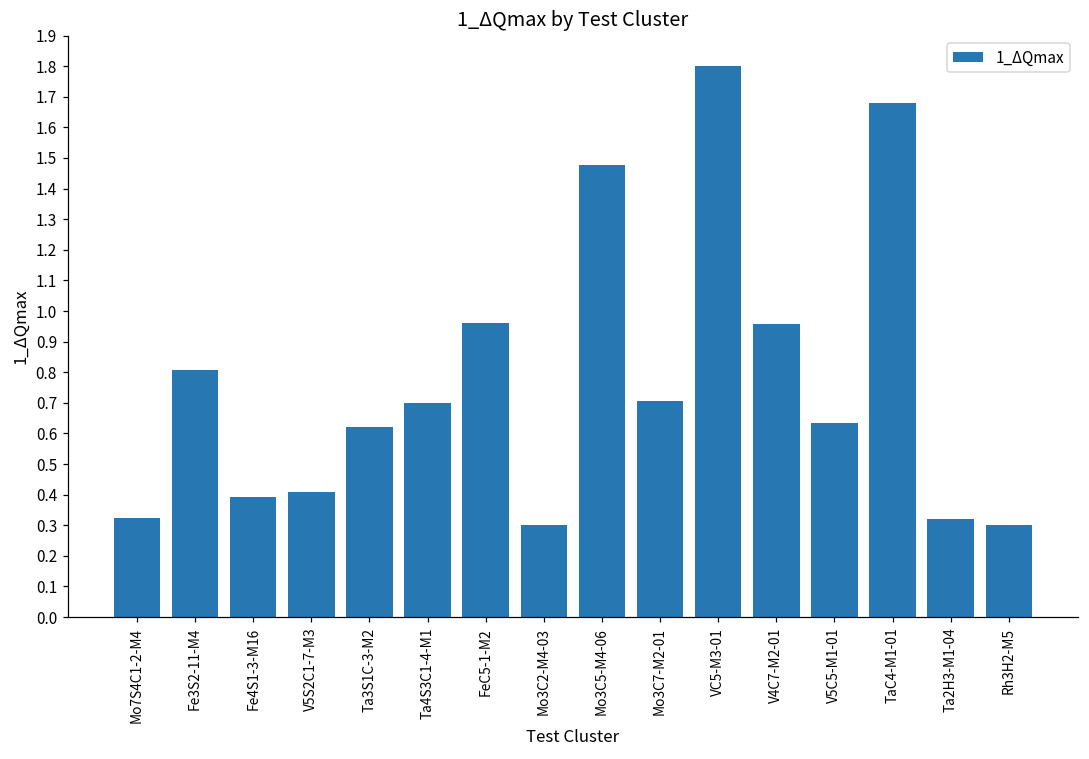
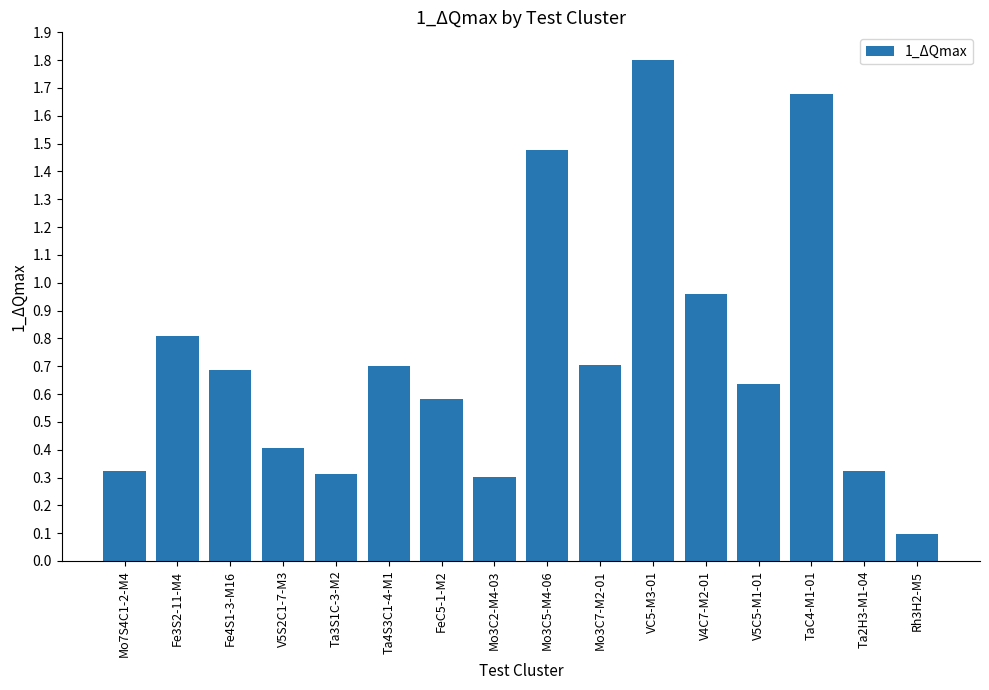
  {
    "Mo7S4C1-2-M4": 0.32,
    "Fe3S2-11-M4": 0.81,
-   "Fe4S1-3-M16": 0.39,
+   "Fe4S1-3-M16": 0.69,
    "V5S2C1-7-M3": 0.41,
-   "Ta3S1C-3-M2": 0.62,
+   "Ta3S1C-3-M2": 0.31,
    "Ta4S3C1-4-M1": 0.70,
-   "FeC5-1-M2": 0.96,
+   "FeC5-1-M2": 0.58,
    "Mo3C2-M4-03": 0.30,
    "Mo3C5-M4-06": 1.48,
    "Mo3C7-M2-01": 0.71,
    "VC5-M3-01": 1.80,
    "V4C7-M2-01": 0.96,
    "V5C5-M1-01": 0.64,
    "TaC4-M1-01": 1.68,
    "Ta2H3-M1-04": 0.32,
-   "Rh3H2-M5": 0.30
+   "Rh3H2-M5": 0.10
  }
